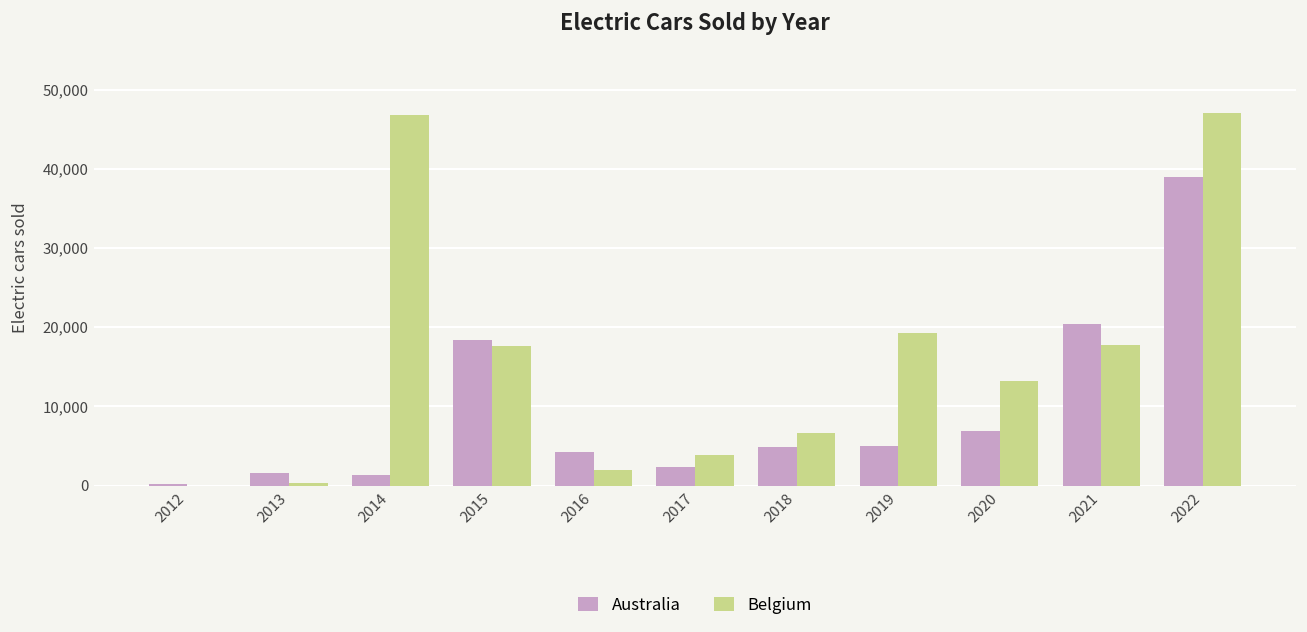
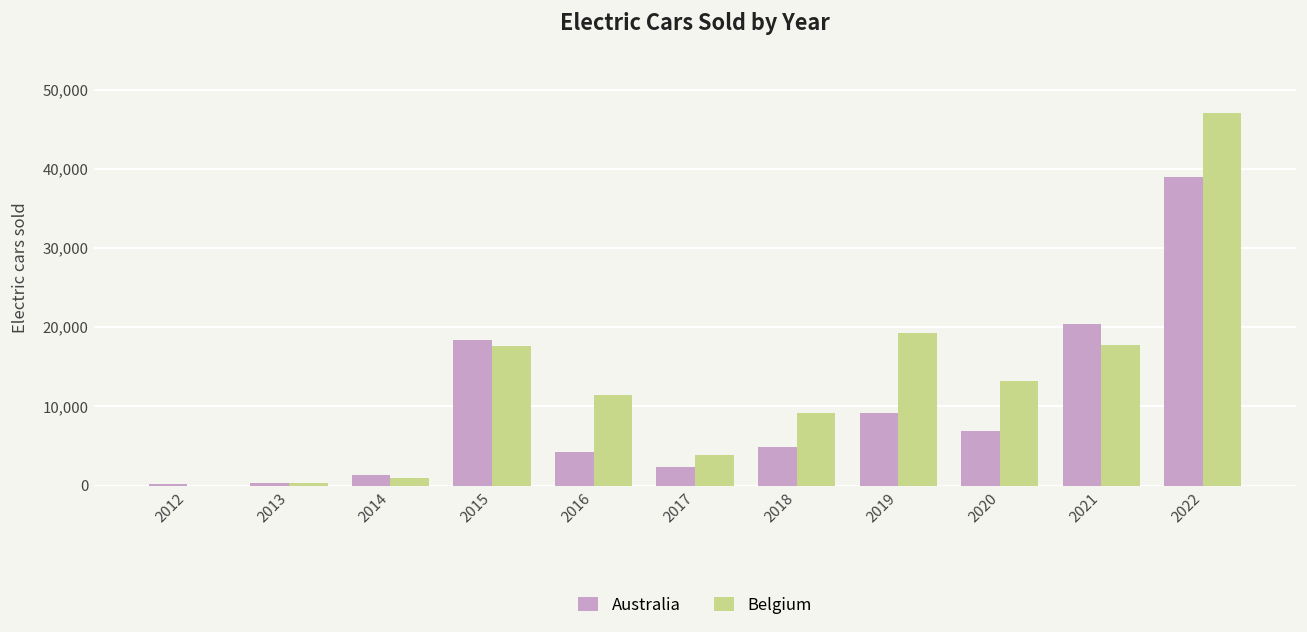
  {
    "Australia": {
-     "2013": "2,000",
+     "2013": "0",
      "2014": "1,000",
      "2015": "18,000",
      "2016": "4,000",
      "2017": "2,000",
      "2018": "5,000",
-     "2019": "5,000",
+     "2019": "9,000",
      "2020": "7,000",
      "2021": "20,000",
      "2022": "39,000"
    },
    "Belgium": {
      "2012": "0",
-     "2014": "47,000",
+     "2014": "1,000",
      "2015": "18,000",
-     "2016": "2,000",
+     "2016": "11,000",
      "2017": "4,000",
-     "2018": "7,000",
+     "2018": "9,000",
      "2019": "19,000",
      "2020": "13,000",
      "2021": "18,000",
      "2022": "47,000"
    }
  }
